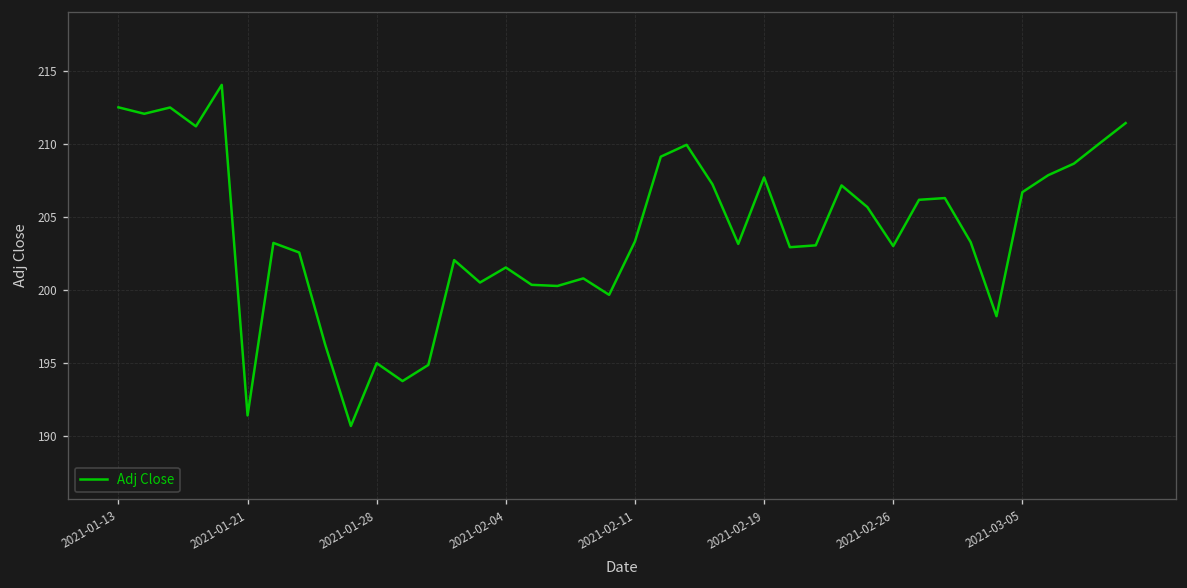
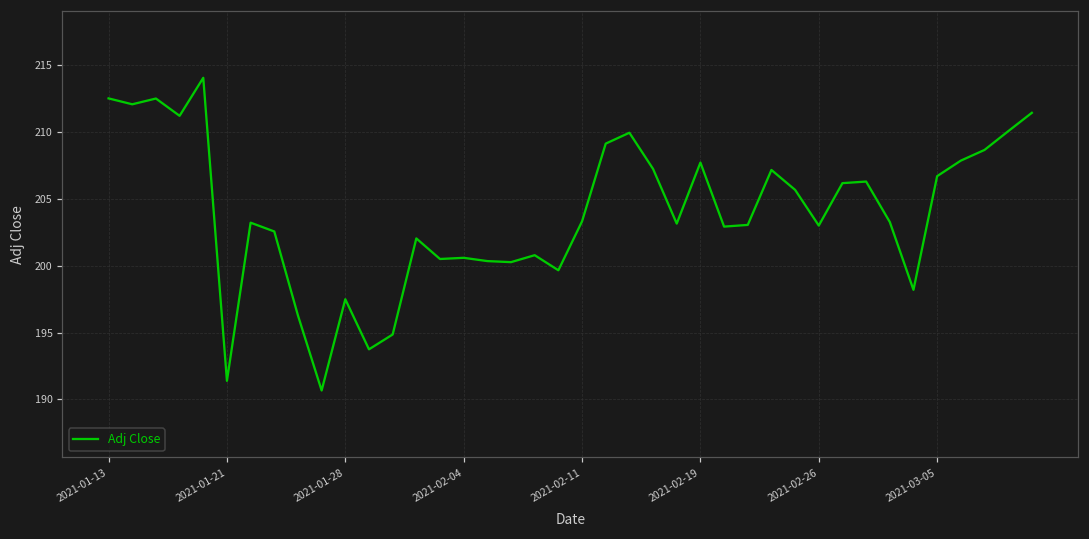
  {
    "2021-01-13": 212.5,
    "2021-01-21": 191.4,
-   "2021-01-28": 195.0,
-   "2021-02-04": 201.5,
+   "2021-01-28": 197.5,
+   "2021-02-04": 200.6,
    "2021-02-11": 203.3,
    "2021-02-19": 207.7,
    "2021-02-26": 203.0,
    "2021-03-05": 206.7
  }
